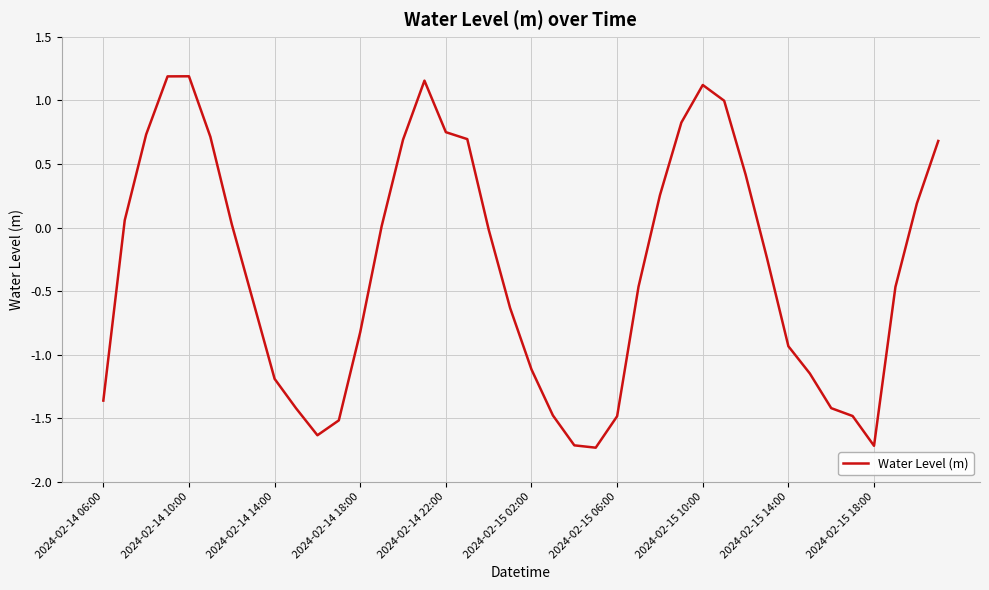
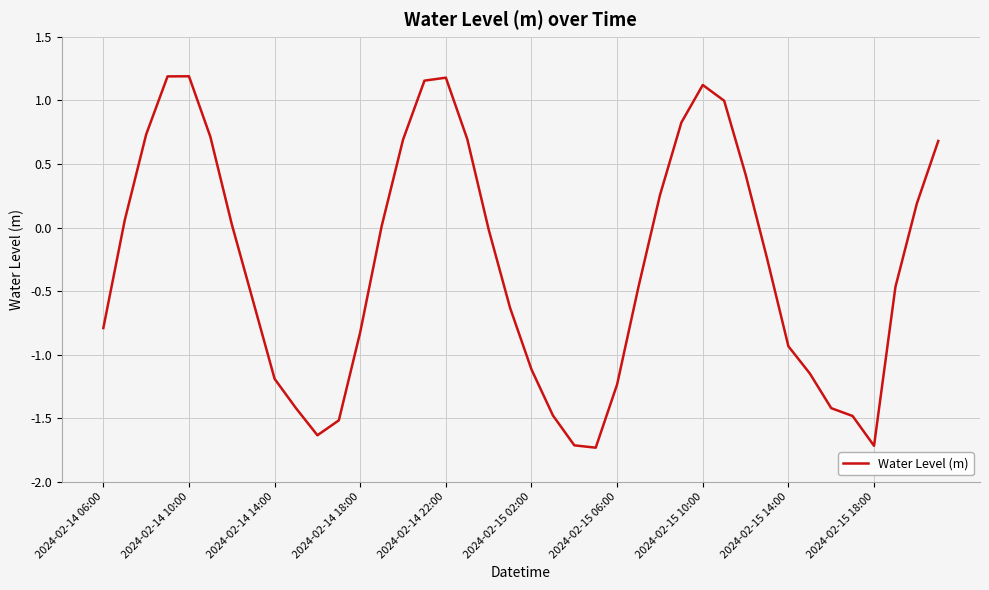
  {
-   "2024-02-14 06:00": -1.36,
+   "2024-02-14 06:00": -0.79,
    "2024-02-14 10:00": 1.19,
    "2024-02-14 14:00": -1.19,
    "2024-02-14 18:00": -0.82,
-   "2024-02-14 22:00": 0.75,
+   "2024-02-14 22:00": 1.18,
    "2024-02-15 02:00": -1.12,
-   "2024-02-15 06:00": -1.49,
+   "2024-02-15 06:00": -1.23,
    "2024-02-15 10:00": 1.12,
    "2024-02-15 14:00": -0.93,
    "2024-02-15 18:00": -1.72
  }
